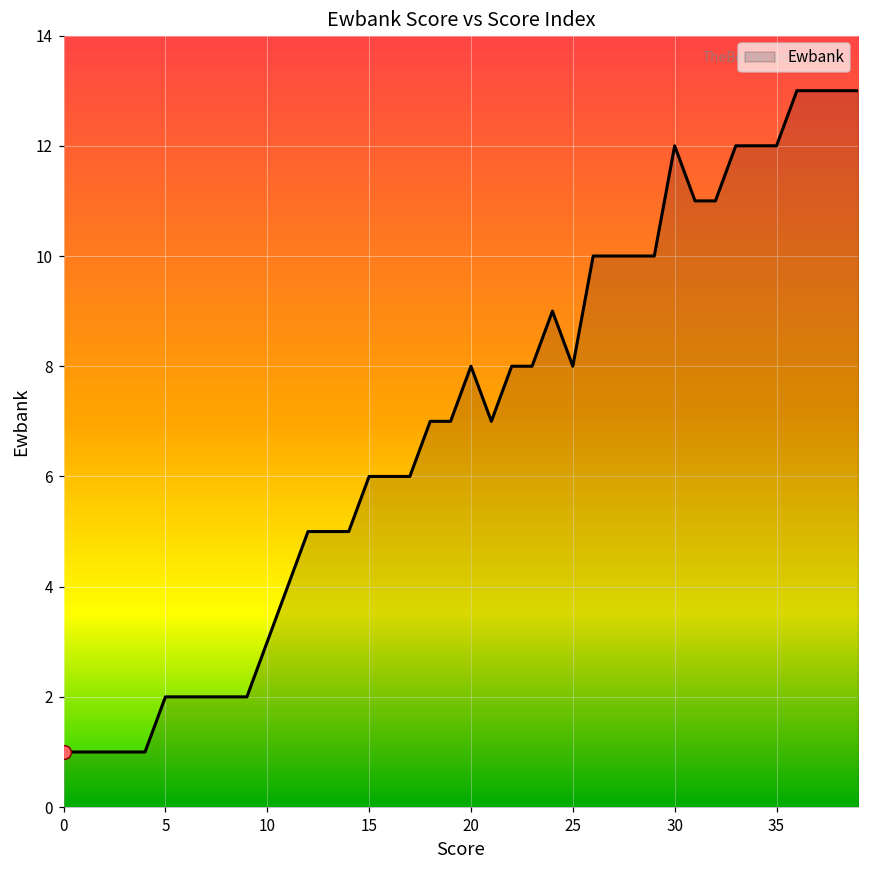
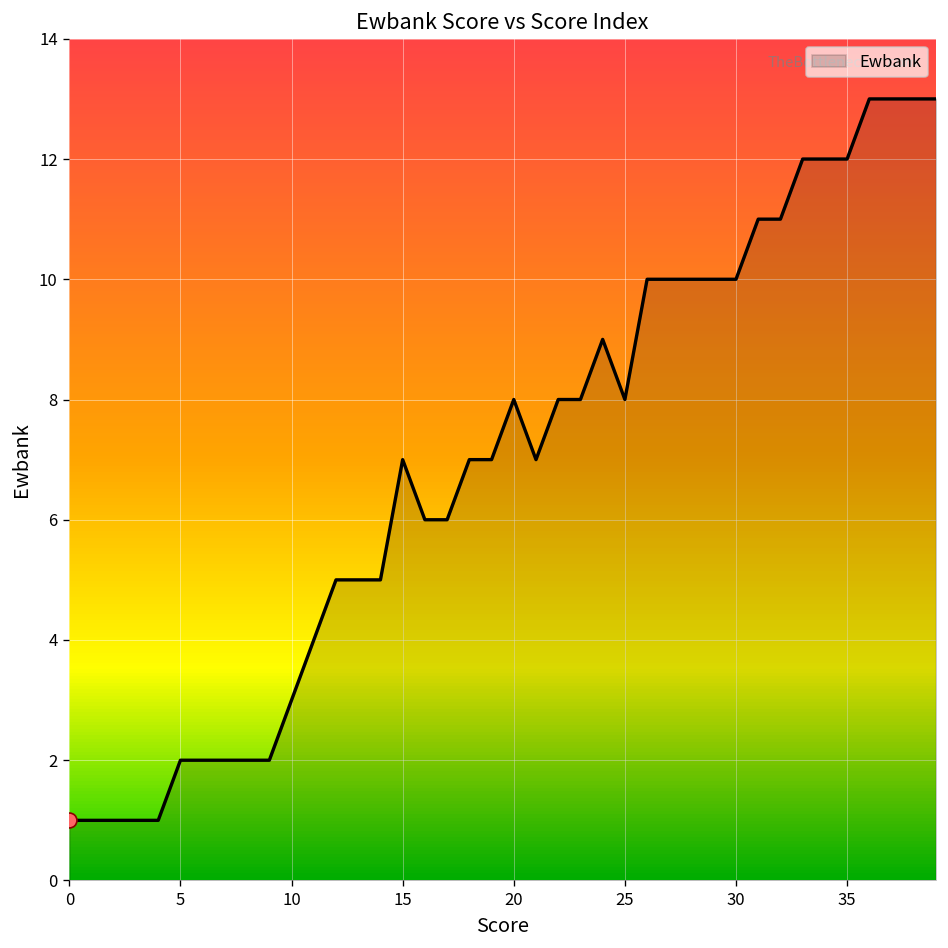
  {
    "Ewbank": {
      "5": 2,
      "10": 3,
-     "15": 6,
+     "15": 7,
      "20": 8,
      "25": 8,
-     "30": 12,
+     "30": 10,
      "35": 12
    }
  }
